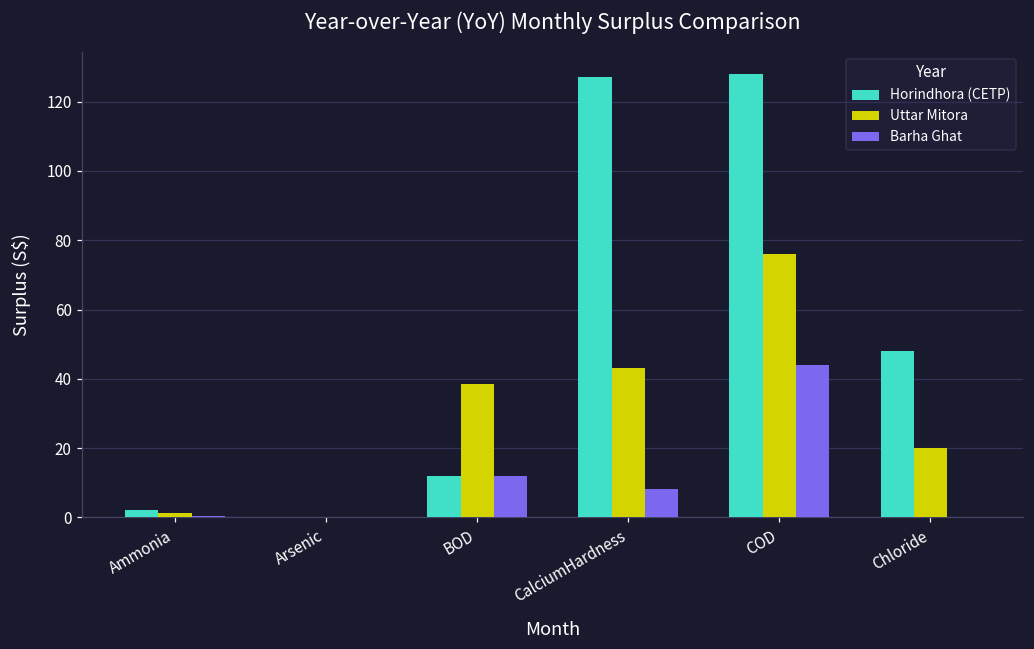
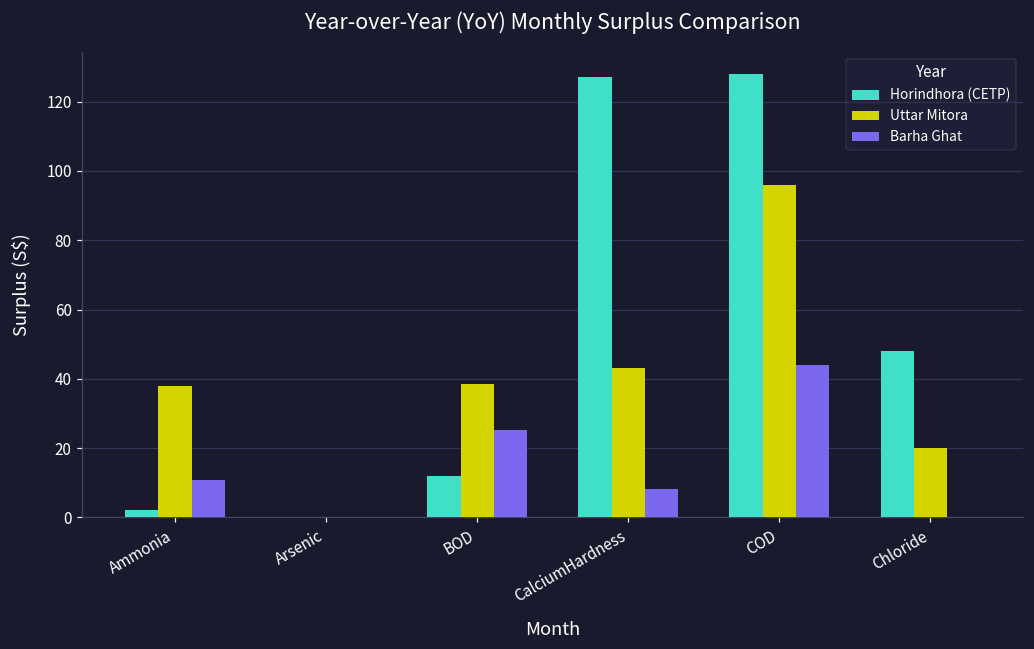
  {
    "Horindhora (CETP)": {
      "Ammonia": 2,
      "BOD": 12,
      "CalciumHardness": 127,
      "COD": 128,
      "Chloride": 48
    },
    "Uttar Mitora": {
-     "Ammonia": 1,
+     "Ammonia": 38,
      "BOD": 39,
      "CalciumHardness": 43,
-     "COD": 76,
+     "COD": 96,
      "Chloride": 20
    },
    "Barha Ghat": {
-     "Ammonia": 1,
-     "BOD": 12,
+     "Ammonia": 11,
+     "BOD": 25,
      "CalciumHardness": 8,
      "COD": 44,
      "Chloride": 0
    }
  }
